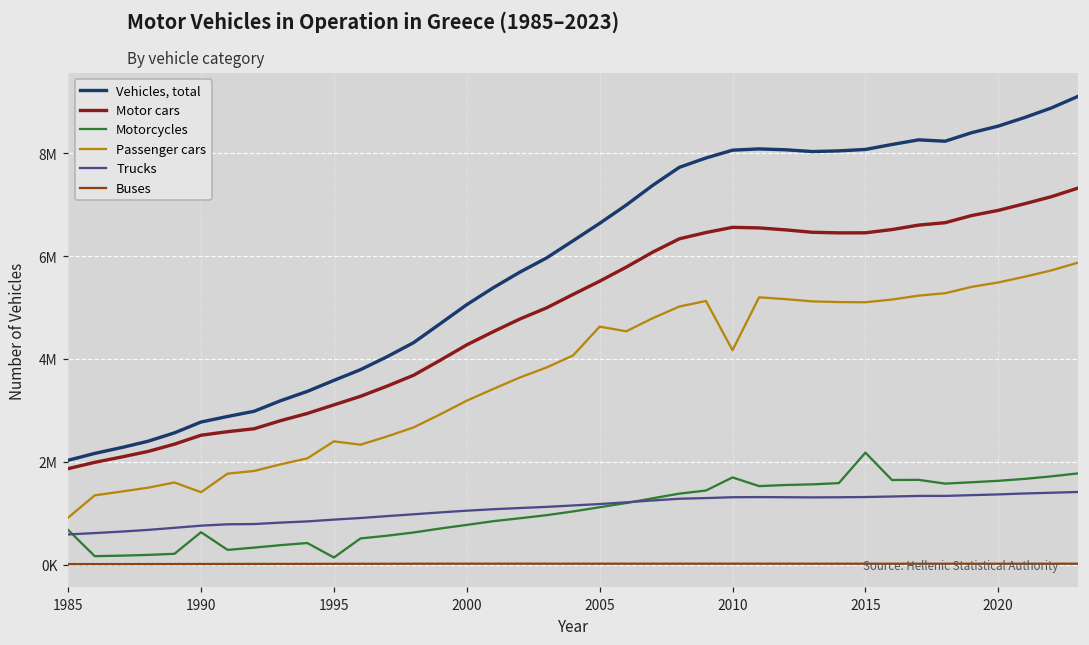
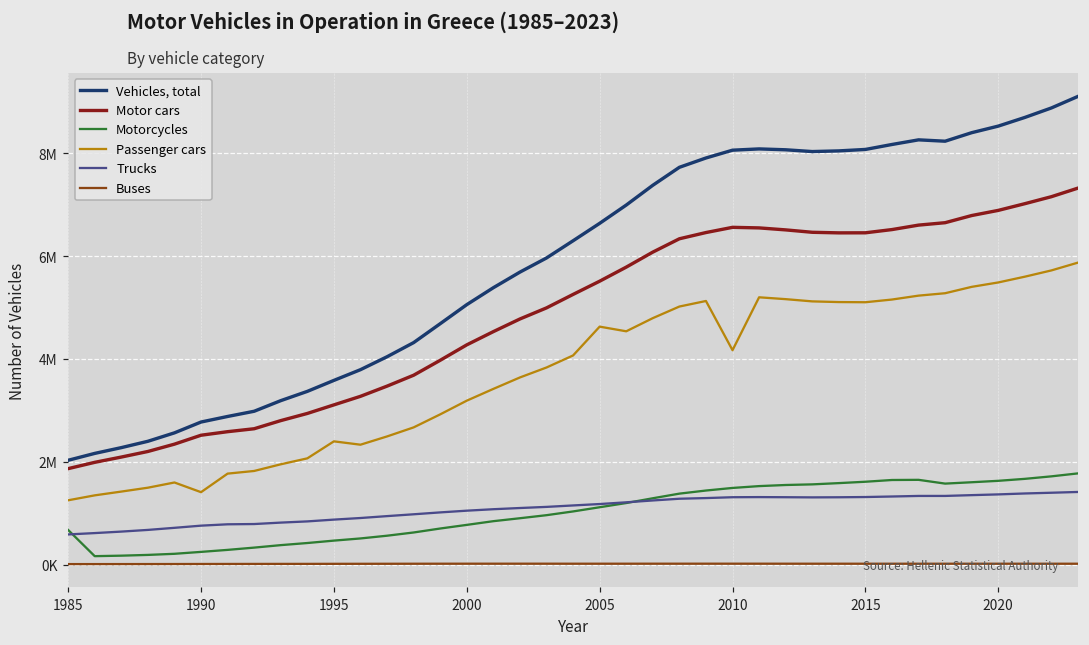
  {
    "Motorcycles": {
      "1985": 700000,
-     "1990": 600000,
-     "1995": 100000,
+     "1990": 300000,
+     "1995": 500000,
      "2000": 800000,
      "2005": 1100000,
-     "2010": 1700000,
-     "2015": 2200000,
+     "2010": 1500000,
+     "2015": 1600000,
      "2020": 1600000
    },
    "Passenger cars": {
-     "1985": 900000,
+     "1985": 1300000,
      "1990": 1400000,
      "1995": 2400000,
      "2000": 3200000,
      "2005": 4600000,
      "2010": 4200000,
      "2015": 5100000,
      "2020": 5500000
    }
  }
